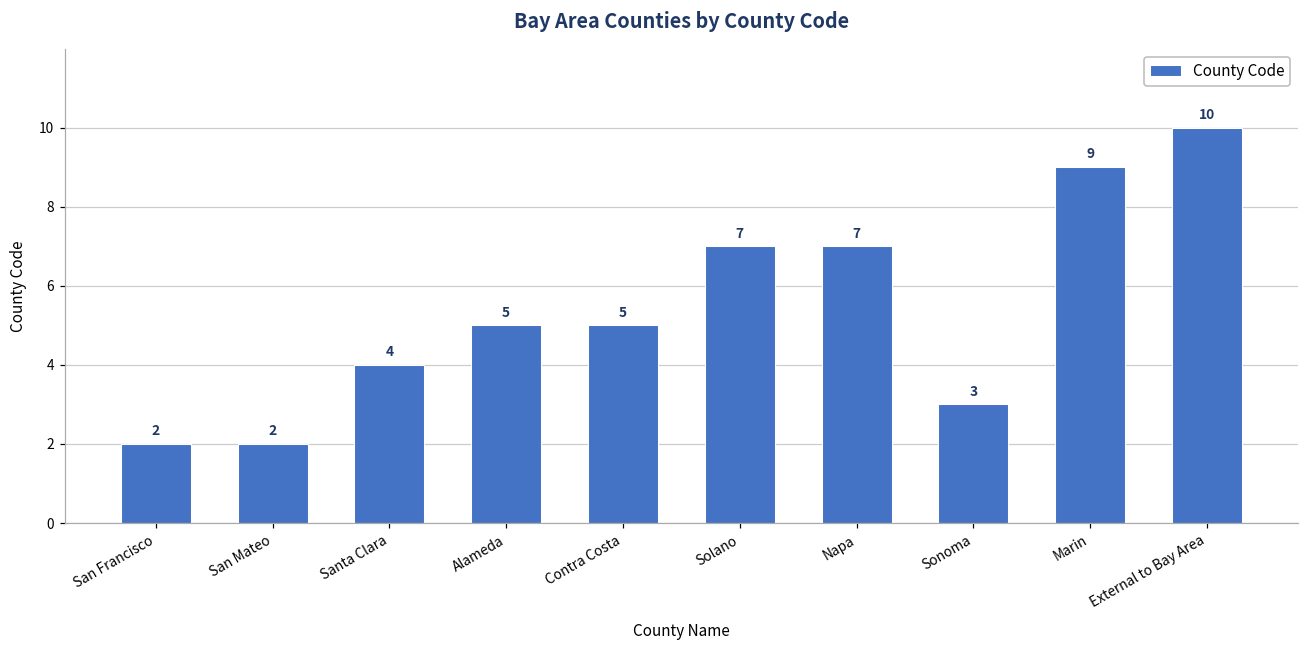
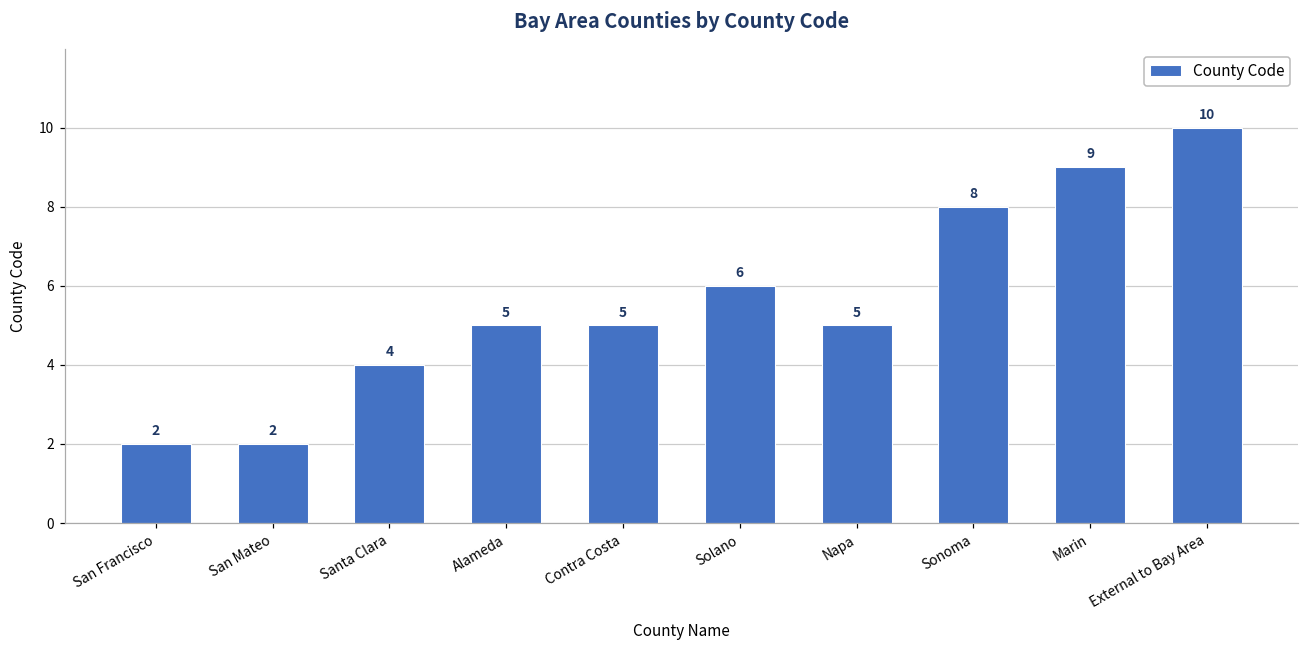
  {
    "San Francisco": 2,
    "San Mateo": 2,
    "Santa Clara": 4,
    "Alameda": 5,
    "Contra Costa": 5,
-   "Solano": 7,
-   "Napa": 7,
-   "Sonoma": 3,
+   "Solano": 6,
+   "Napa": 5,
+   "Sonoma": 8,
    "Marin": 9,
    "External to Bay Area": 10
  }
